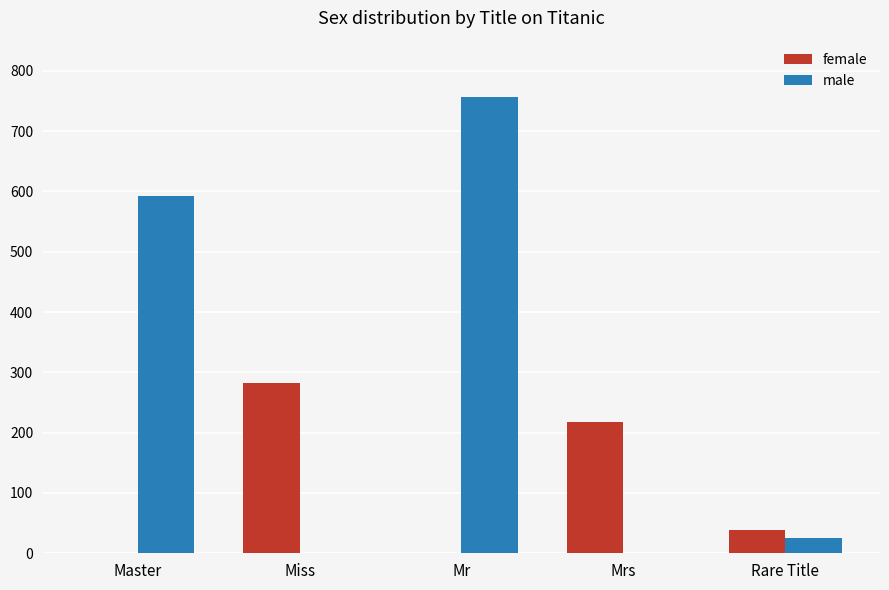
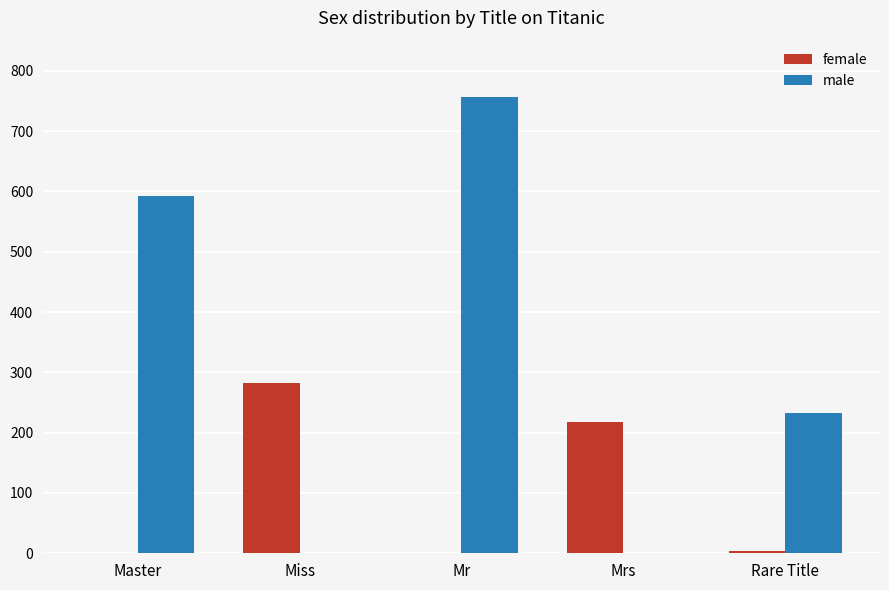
  {
    "female": {
      "Master": 0,
      "Miss": 280,
      "Mr": 0,
      "Mrs": 220,
-     "Rare Title": 40
+     "Rare Title": 0
    },
    "male": {
      "Master": 590,
      "Miss": 0,
      "Mr": 760,
      "Mrs": 0,
-     "Rare Title": 30
+     "Rare Title": 230
    }
  }
